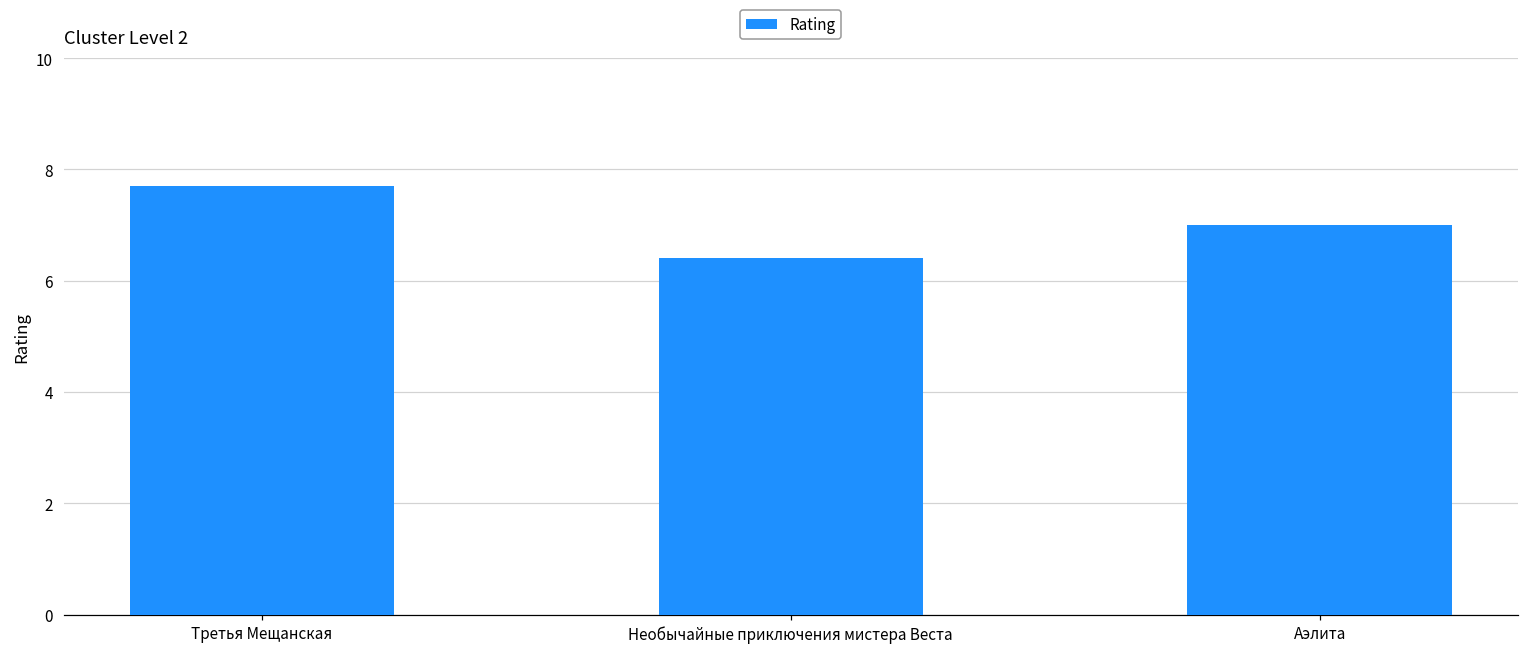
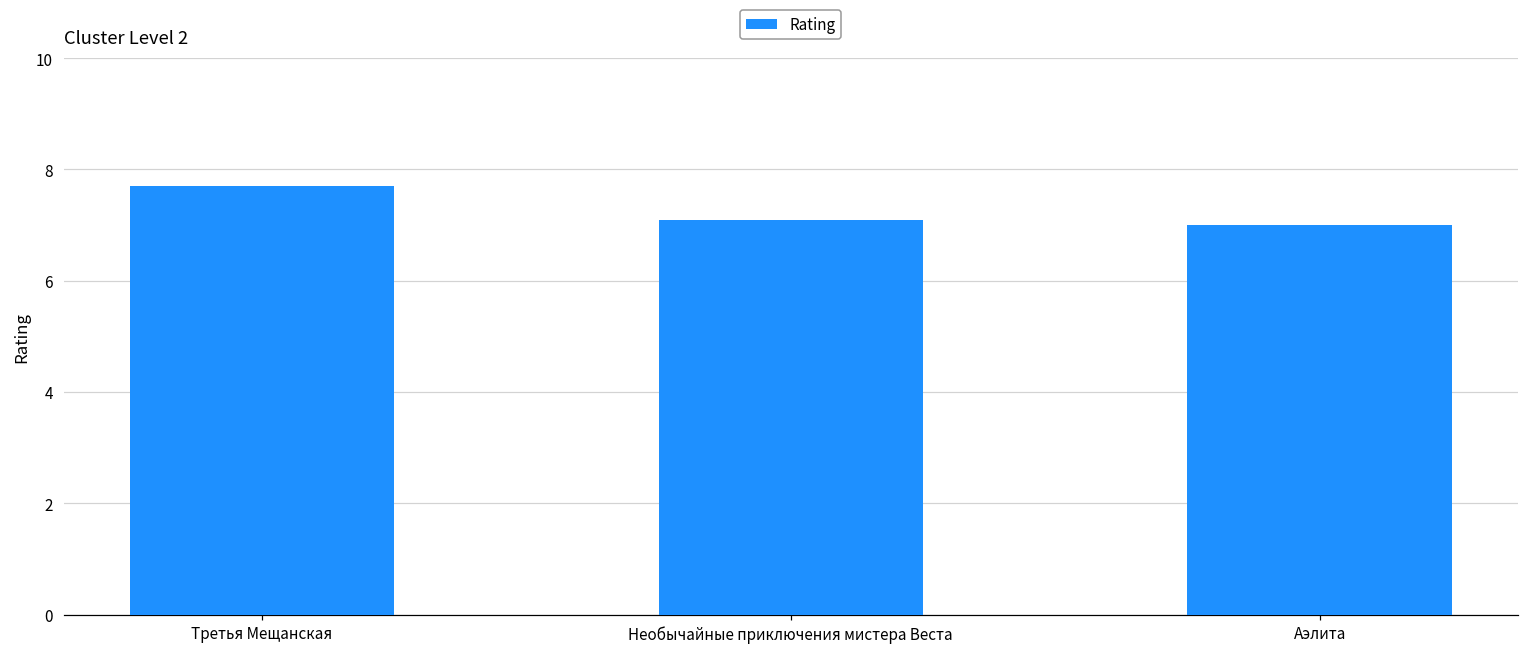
  {
    "Третья Мещанская": 7.7,
-   "Необычайные приключения мистера Веста": 6.4,
+   "Необычайные приключения мистера Веста": 7.1,
    "Аэлита": 7.0
  }
